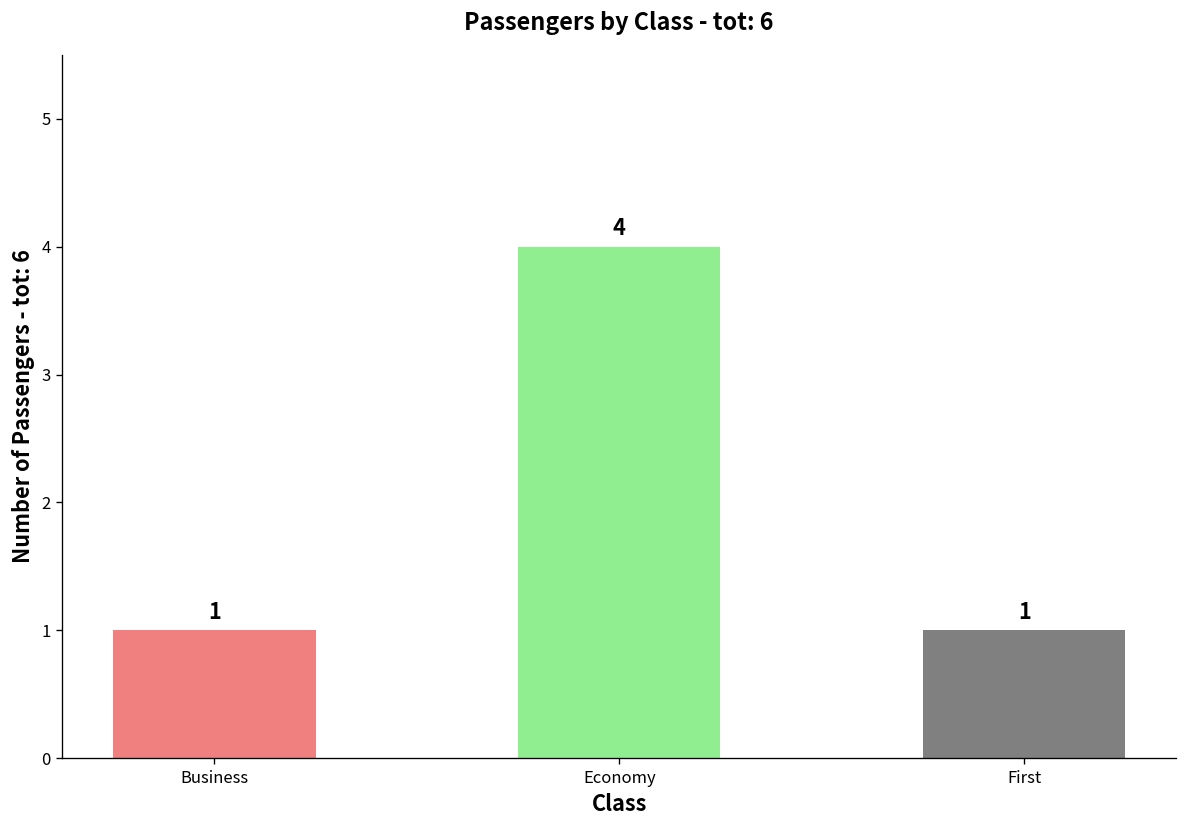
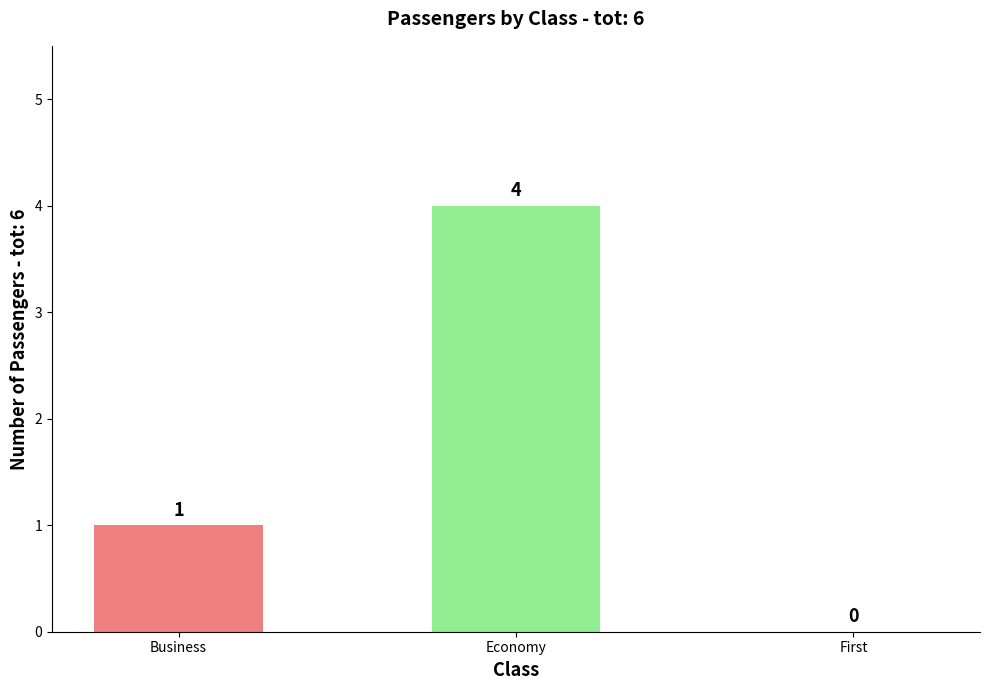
  {
    "Business": 1,
    "Economy": 4,
-   "First": 1
+   "First": 0
  }
